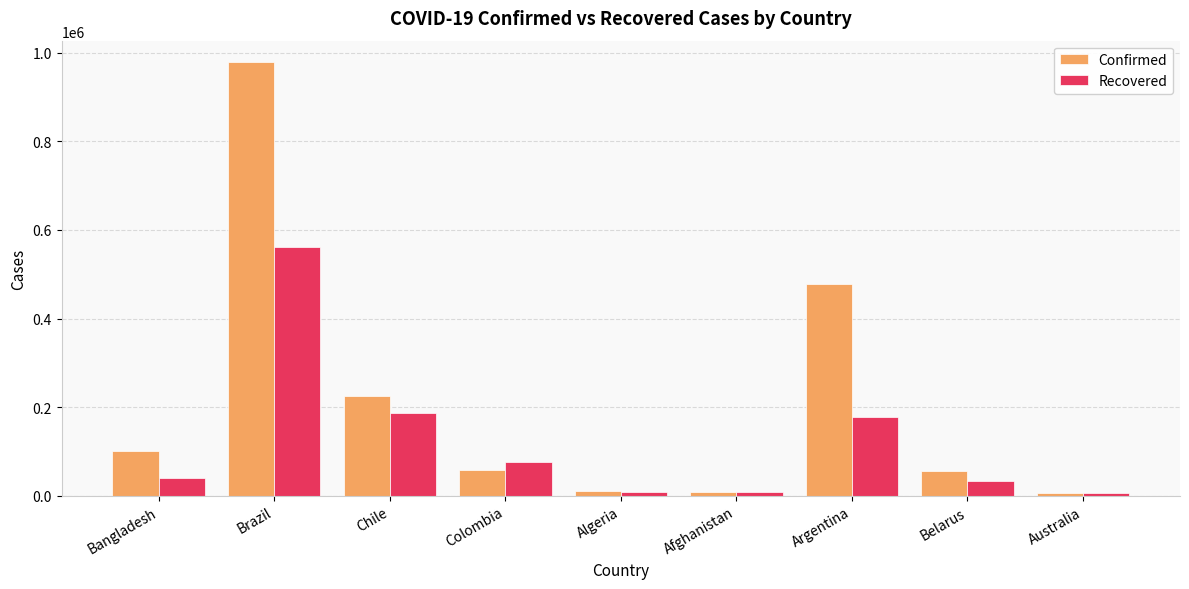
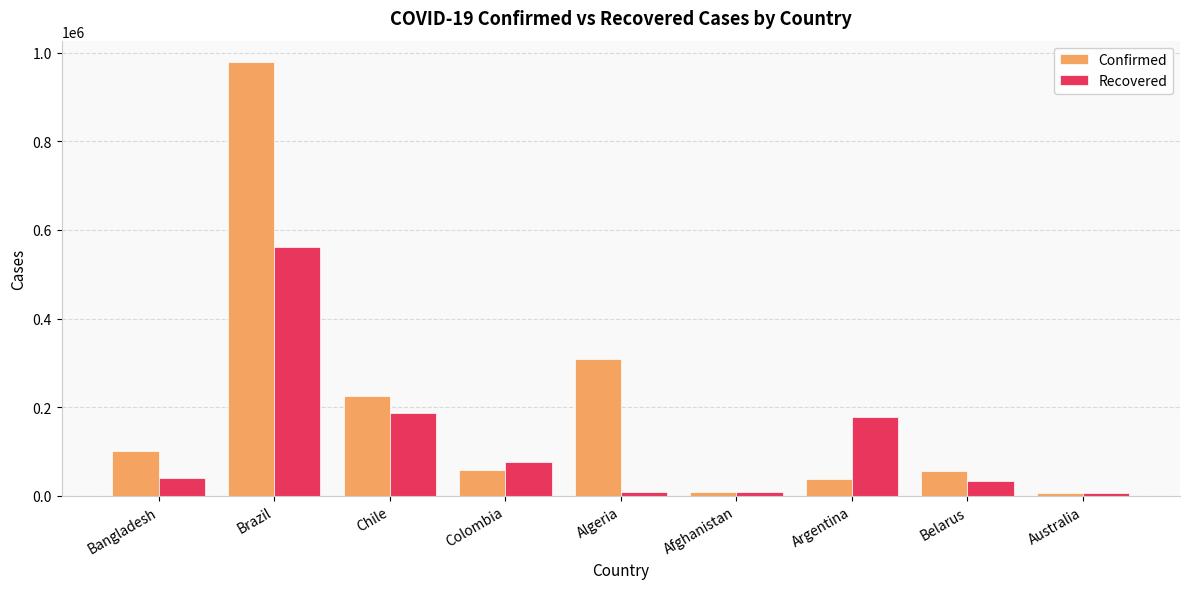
  {
    "Confirmed": {
      "Bangladesh": 100000,
      "Brazil": 980000,
      "Chile": 230000,
      "Colombia": 60000,
-     "Algeria": 10000,
+     "Algeria": 310000,
      "Afghanistan": 10000,
-     "Argentina": 480000,
+     "Argentina": 40000,
      "Belarus": 60000,
      "Australia": 10000
    },
    "Recovered": {
      "Bangladesh": 40000,
      "Brazil": 560000,
      "Chile": 190000,
      "Colombia": 80000,
      "Algeria": 10000,
      "Afghanistan": 10000,
      "Argentina": 180000,
      "Belarus": 30000,
      "Australia": 10000
    }
  }
